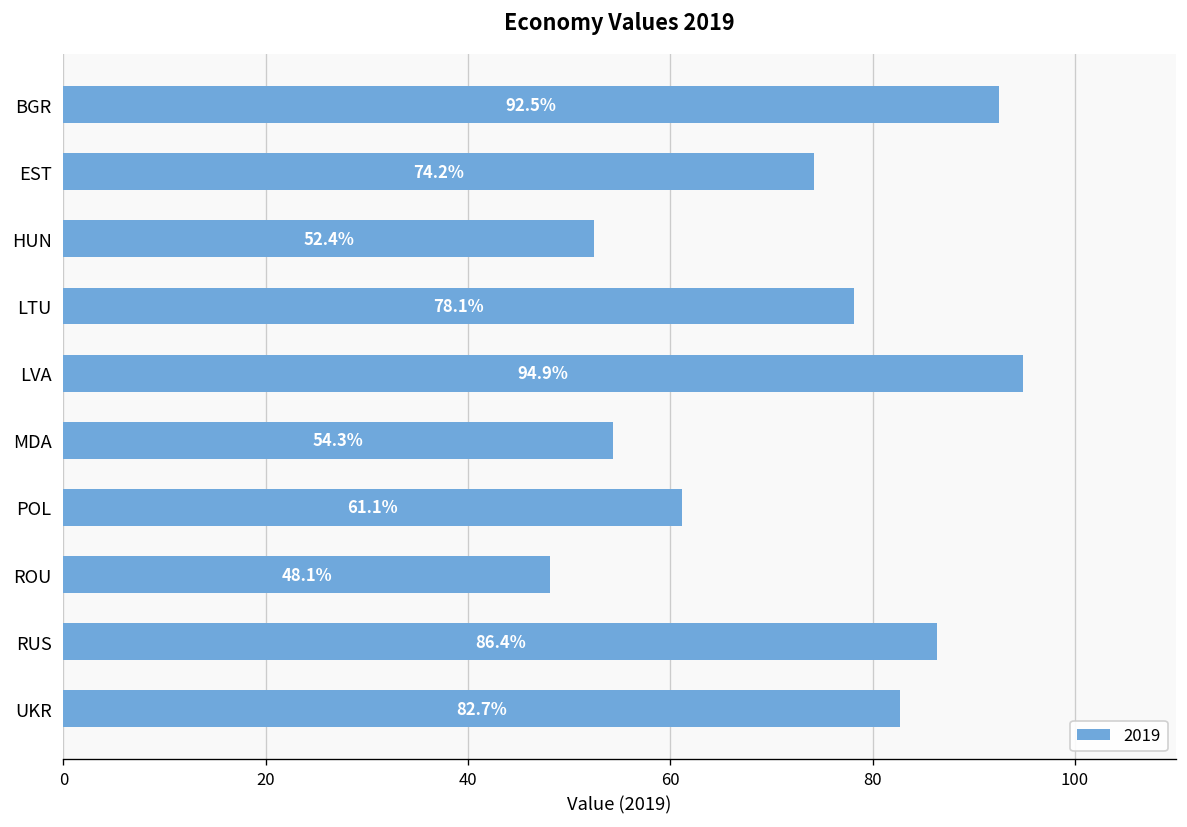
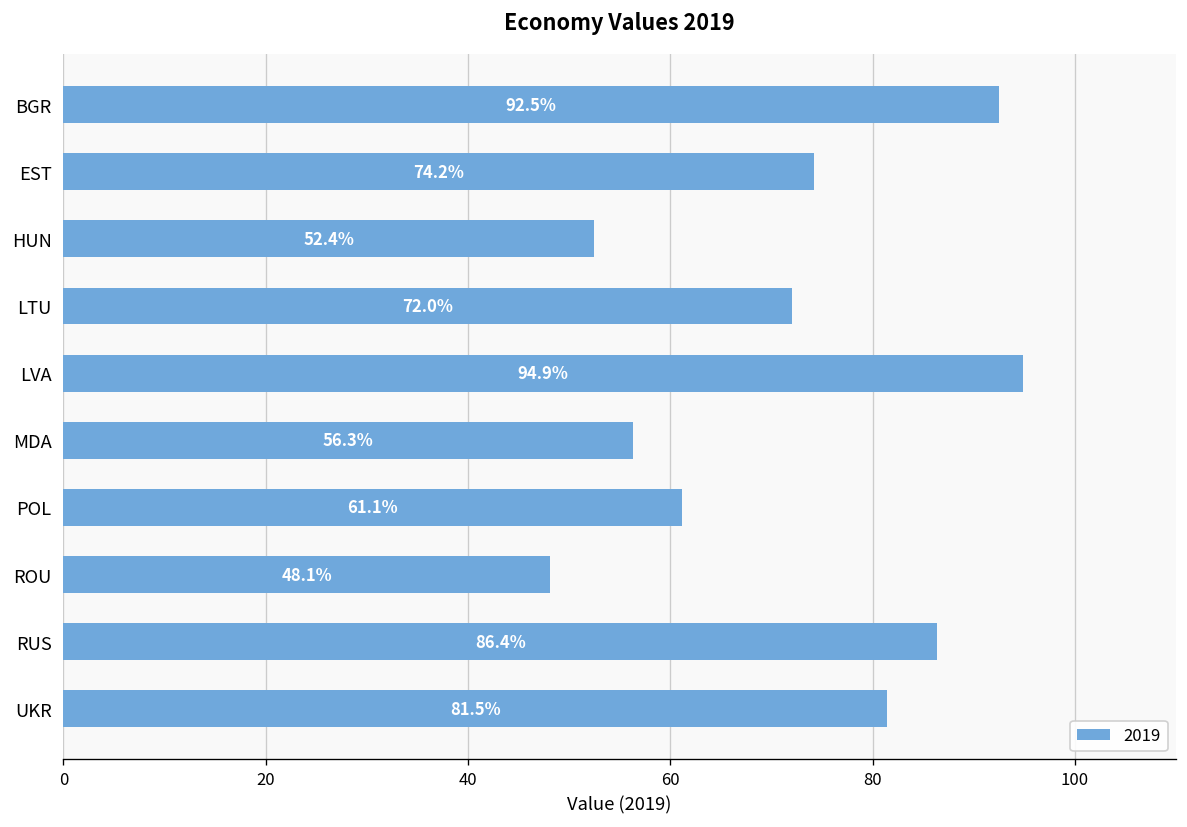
  {
    "BGR": "92.5%",
    "EST": "74.2%",
    "HUN": "52.4%",
-   "LTU": "78.1%",
+   "LTU": "72.0%",
    "LVA": "94.9%",
-   "MDA": "54.3%",
+   "MDA": "56.3%",
    "POL": "61.1%",
    "ROU": "48.1%",
    "RUS": "86.4%",
-   "UKR": "82.7%"
+   "UKR": "81.5%"
  }
